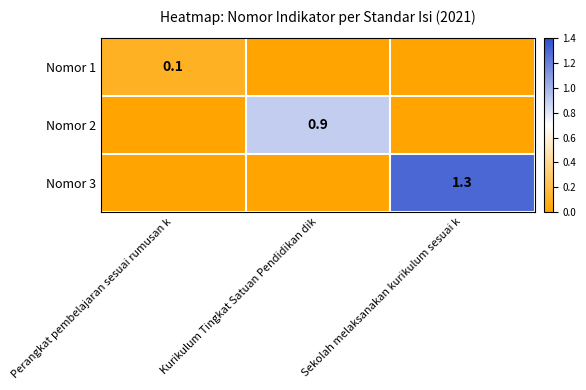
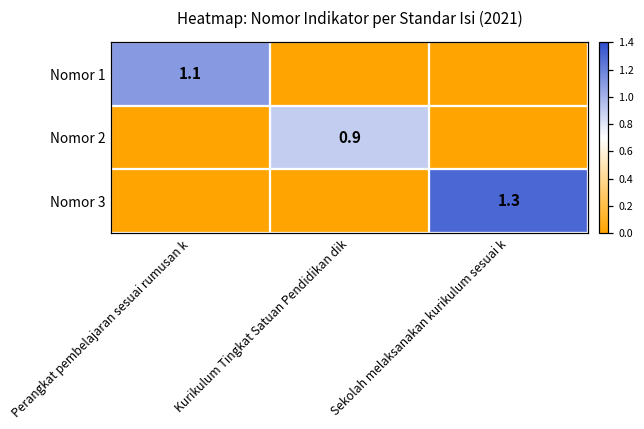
  {
    "Nomor 1": {
-     "Perangkat pembelajaran sesuai rumusan k": 0.1
+     "Perangkat pembelajaran sesuai rumusan k": 1.1
    },
    "Nomor 2": {
      "Kurikulum Tingkat Satuan Pendidikan dik": 0.9
    },
    "Nomor 3": {
      "Sekolah melaksanakan kurikulum sesuai k": 1.3
    }
  }
